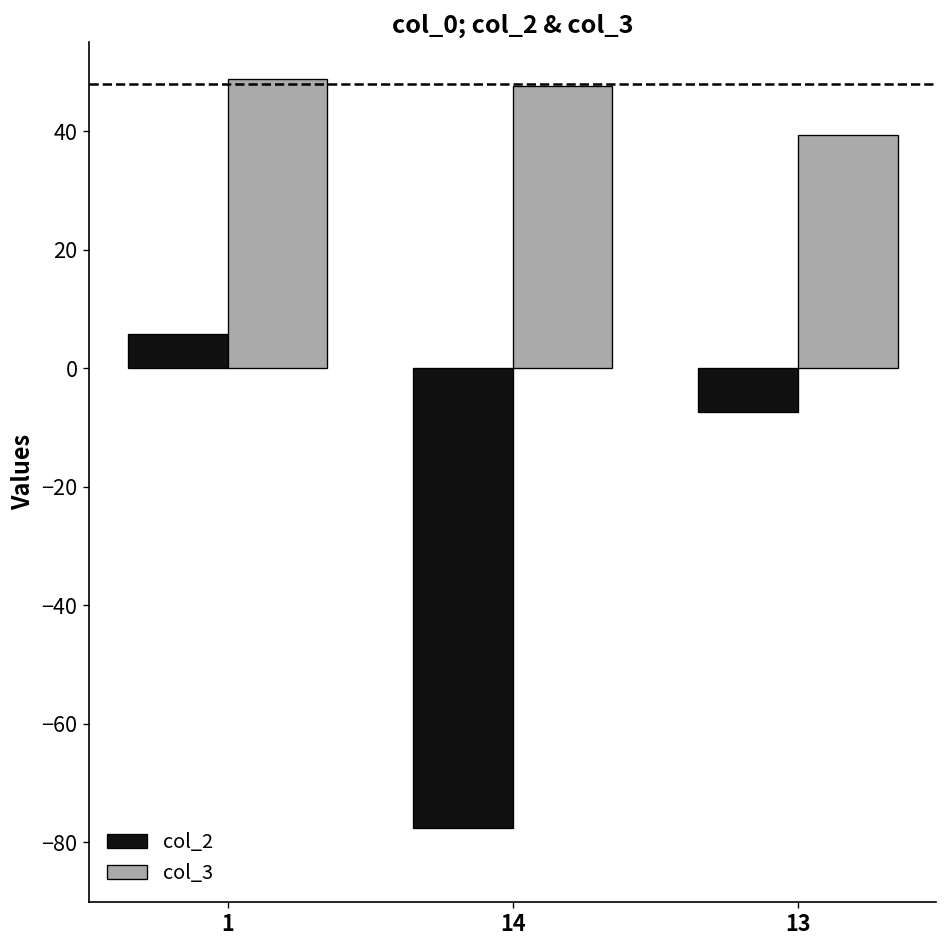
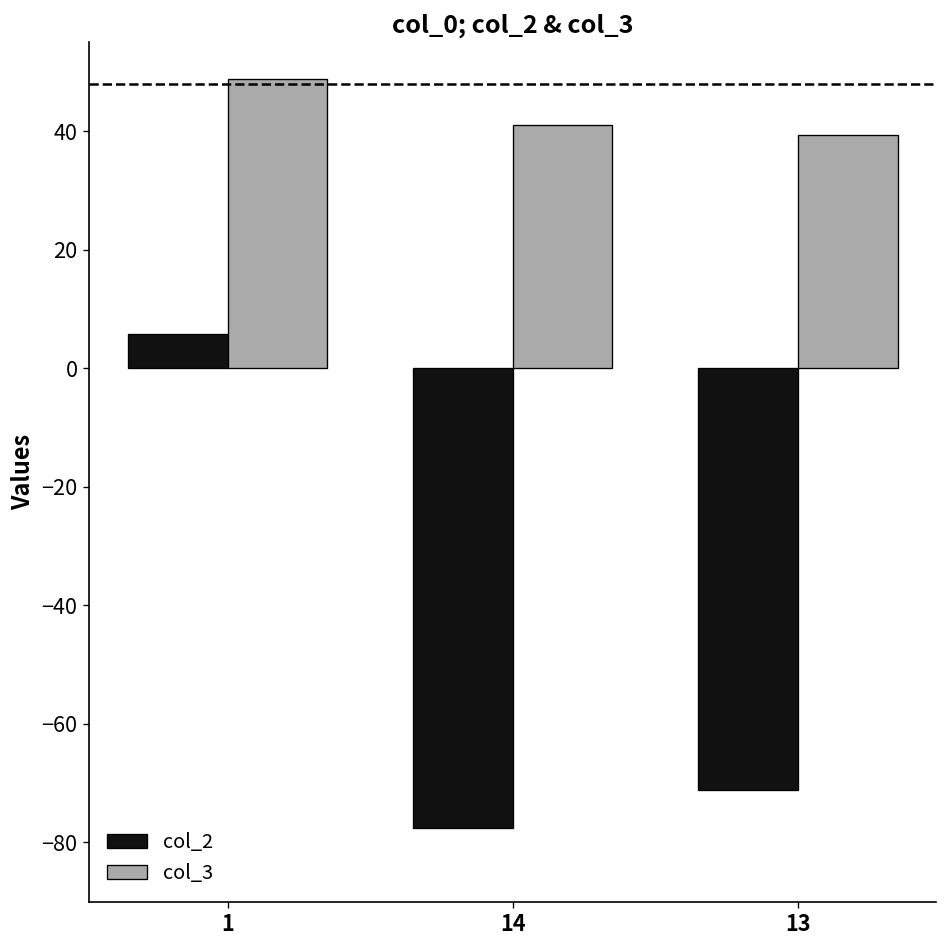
  {
    "col_2": {
      "1": 6,
      "14": -78,
-     "13": -7
+     "13": -71
    },
    "col_3": {
      "1": 49,
-     "14": 48,
+     "14": 41,
      "13": 39
    }
  }
